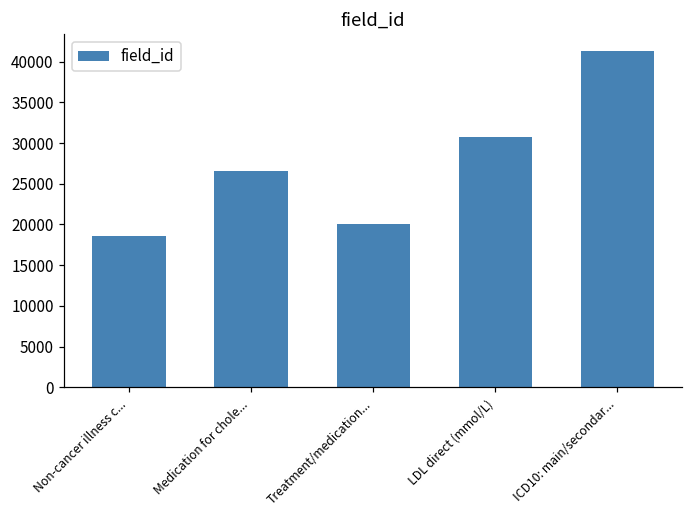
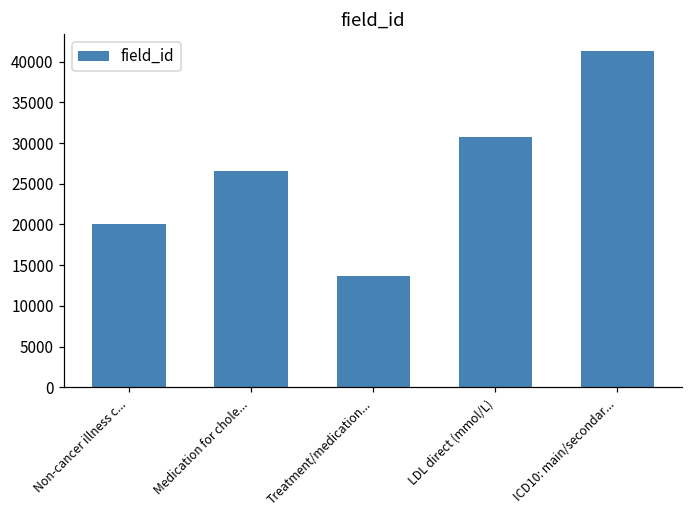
  {
-   "Non-cancer illness c...": 19000,
+   "Non-cancer illness c...": 20000,
    "Medication for chole...": 27000,
-   "Treatment/medication...": 20000,
+   "Treatment/medication...": 14000,
    "LDL direct (mmol/L)": 31000,
    "ICD10: main/secondar...": 41000
  }
